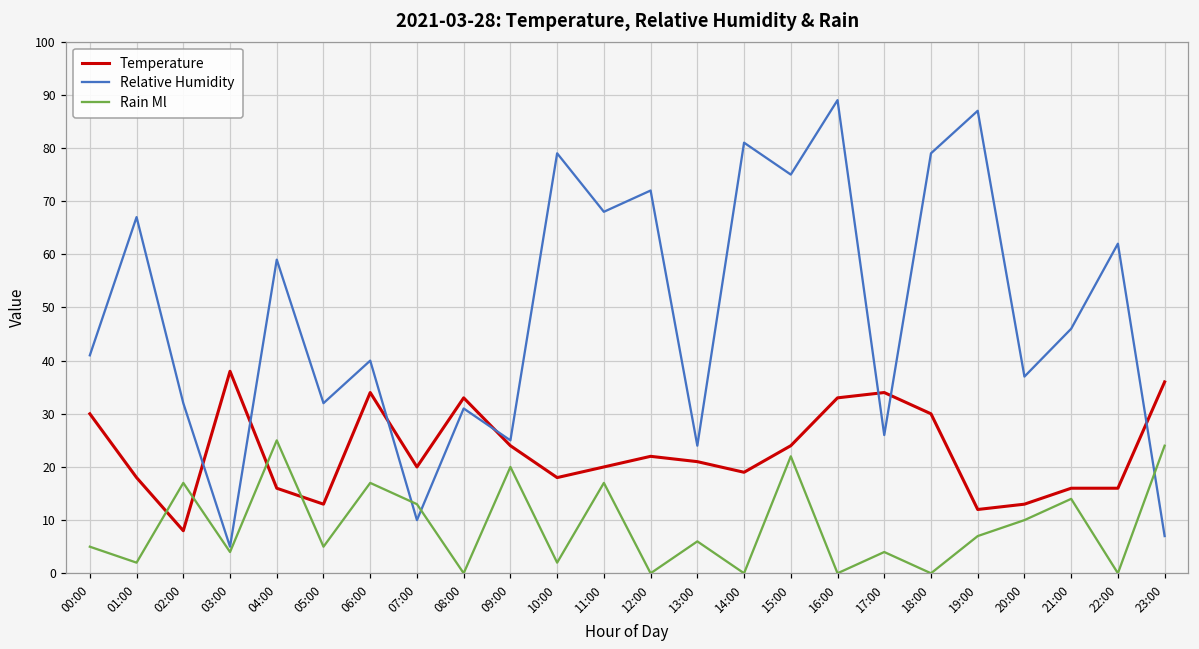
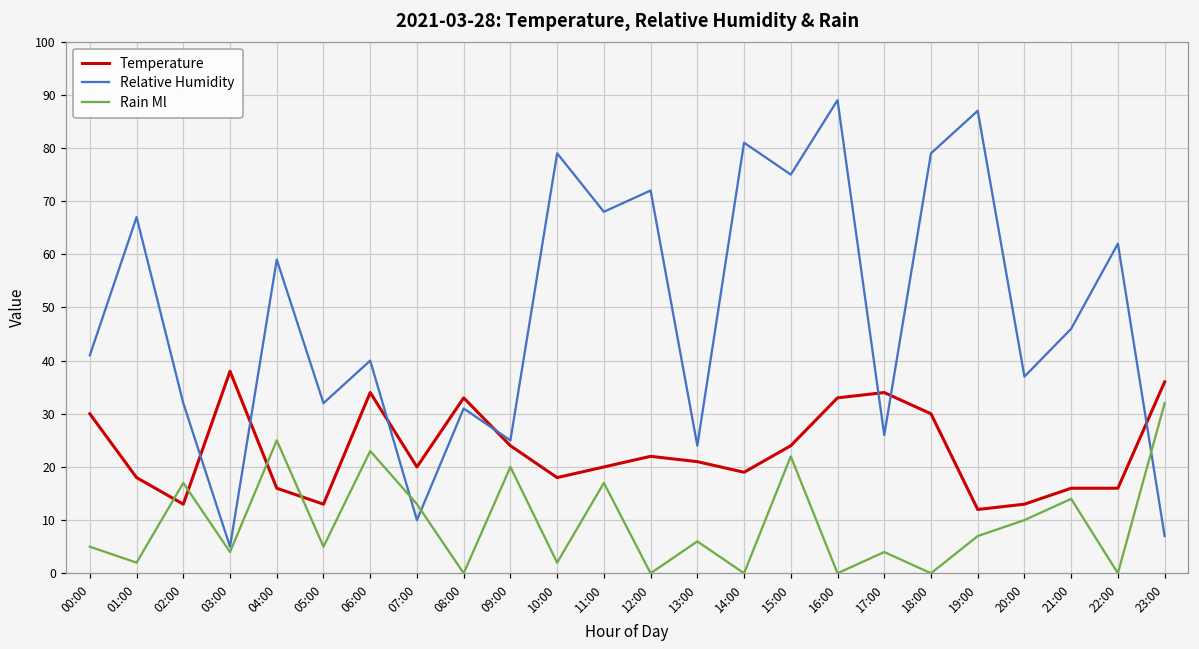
  {
    "Temperature": {
      "00:00": 30,
      "01:00": 18,
-     "02:00": 8,
+     "02:00": 13,
      "03:00": 38,
      "04:00": 16,
      "05:00": 13,
      "06:00": 34,
      "07:00": 20,
      "08:00": 33,
      "09:00": 24,
      "10:00": 18,
      "11:00": 20,
      "12:00": 22,
      "13:00": 21,
      "14:00": 19,
      "15:00": 24,
      "16:00": 33,
      "17:00": 34,
      "18:00": 30,
      "19:00": 12,
      "20:00": 13,
      "21:00": 16,
      "22:00": 16,
      "23:00": 36
    },
    "Relative Humidity": {
      "00:00": 41,
      "01:00": 67,
      "02:00": 32,
      "03:00": 5,
      "04:00": 59,
      "05:00": 32,
      "06:00": 40,
      "07:00": 10,
      "08:00": 31,
      "09:00": 25,
      "10:00": 79,
      "11:00": 68,
      "12:00": 72,
      "13:00": 24,
      "14:00": 81,
      "15:00": 75,
      "16:00": 89,
      "17:00": 26,
      "18:00": 79,
      "19:00": 87,
      "20:00": 37,
      "21:00": 46,
      "22:00": 62,
      "23:00": 7
    },
    "Rain Ml": {
      "00:00": 5,
      "01:00": 2,
      "02:00": 17,
      "03:00": 4,
      "04:00": 25,
      "05:00": 5,
-     "06:00": 17,
+     "06:00": 23,
      "07:00": 13,
      "08:00": 0,
      "09:00": 20,
      "10:00": 2,
      "11:00": 17,
      "12:00": 0,
      "13:00": 6,
      "14:00": 0,
      "15:00": 22,
      "16:00": 0,
      "17:00": 4,
      "18:00": 0,
      "19:00": 7,
      "20:00": 10,
      "21:00": 14,
      "22:00": 0,
-     "23:00": 24
+     "23:00": 32
    }
  }
